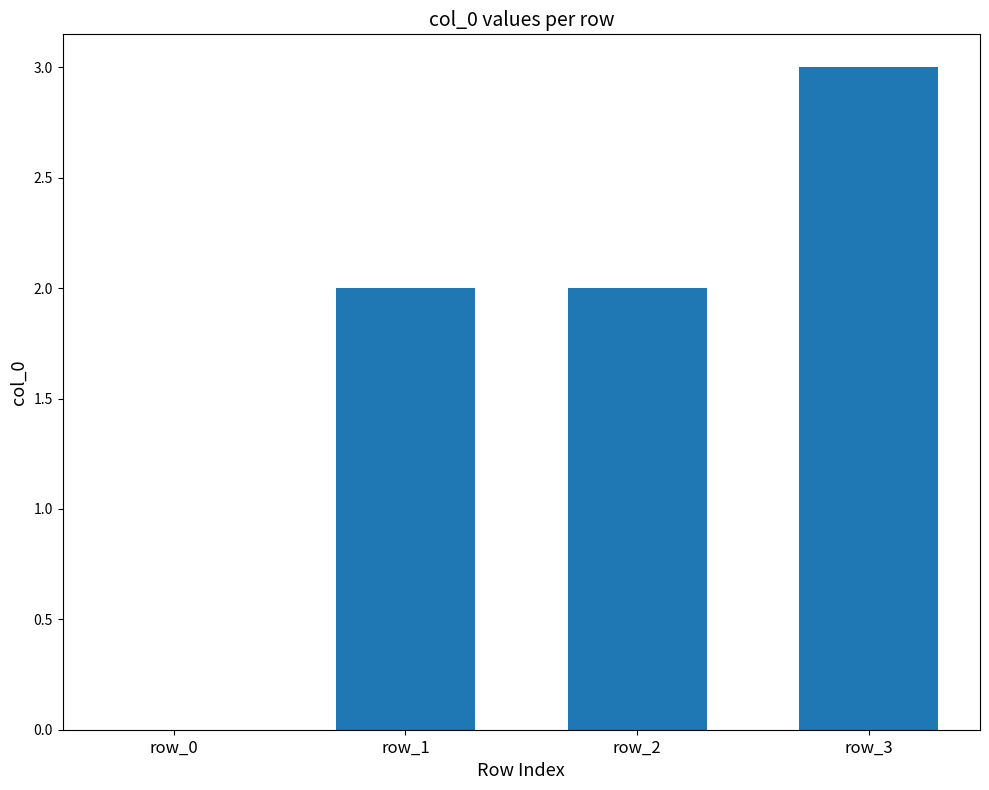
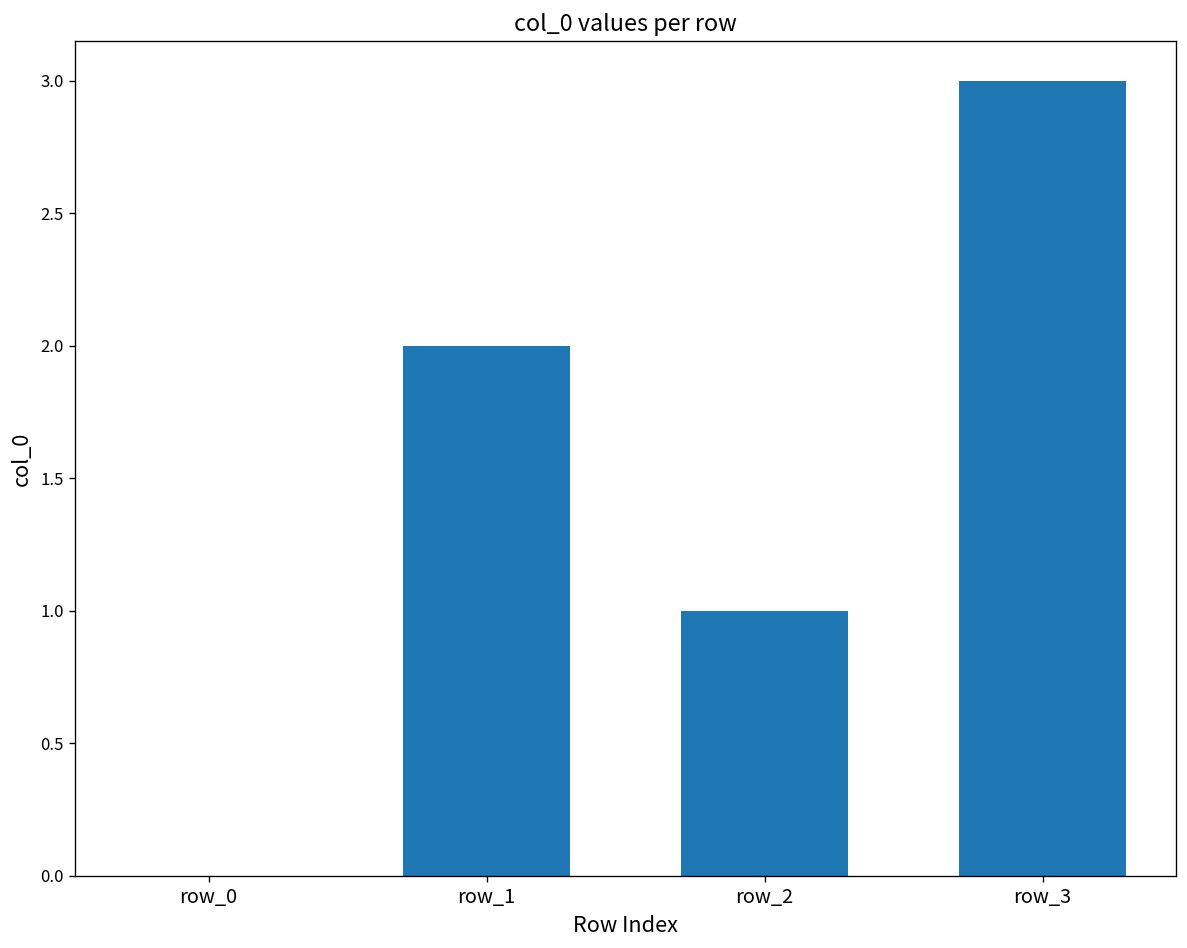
  {
    "row_0": 0,
    "row_1": 2,
-   "row_2": 2,
+   "row_2": 1,
    "row_3": 3
  }
